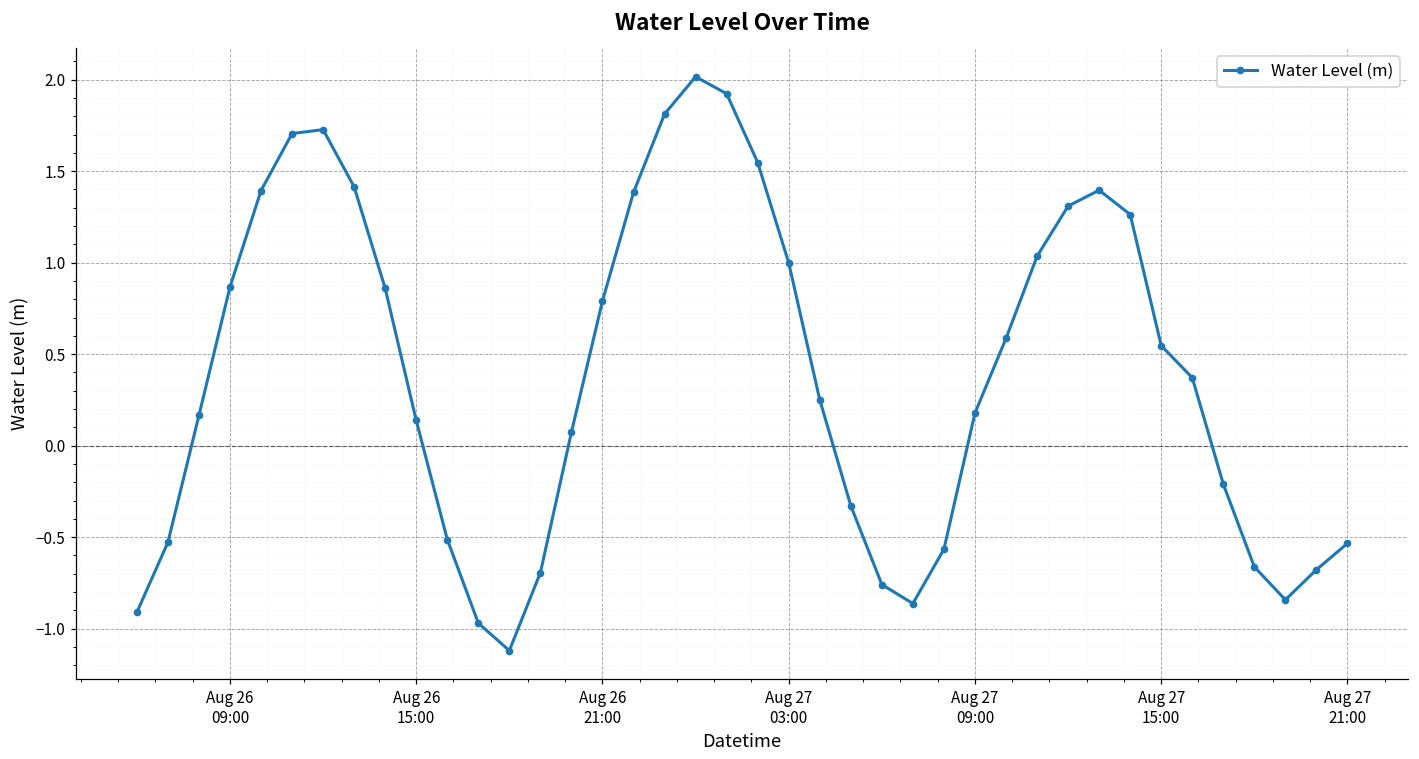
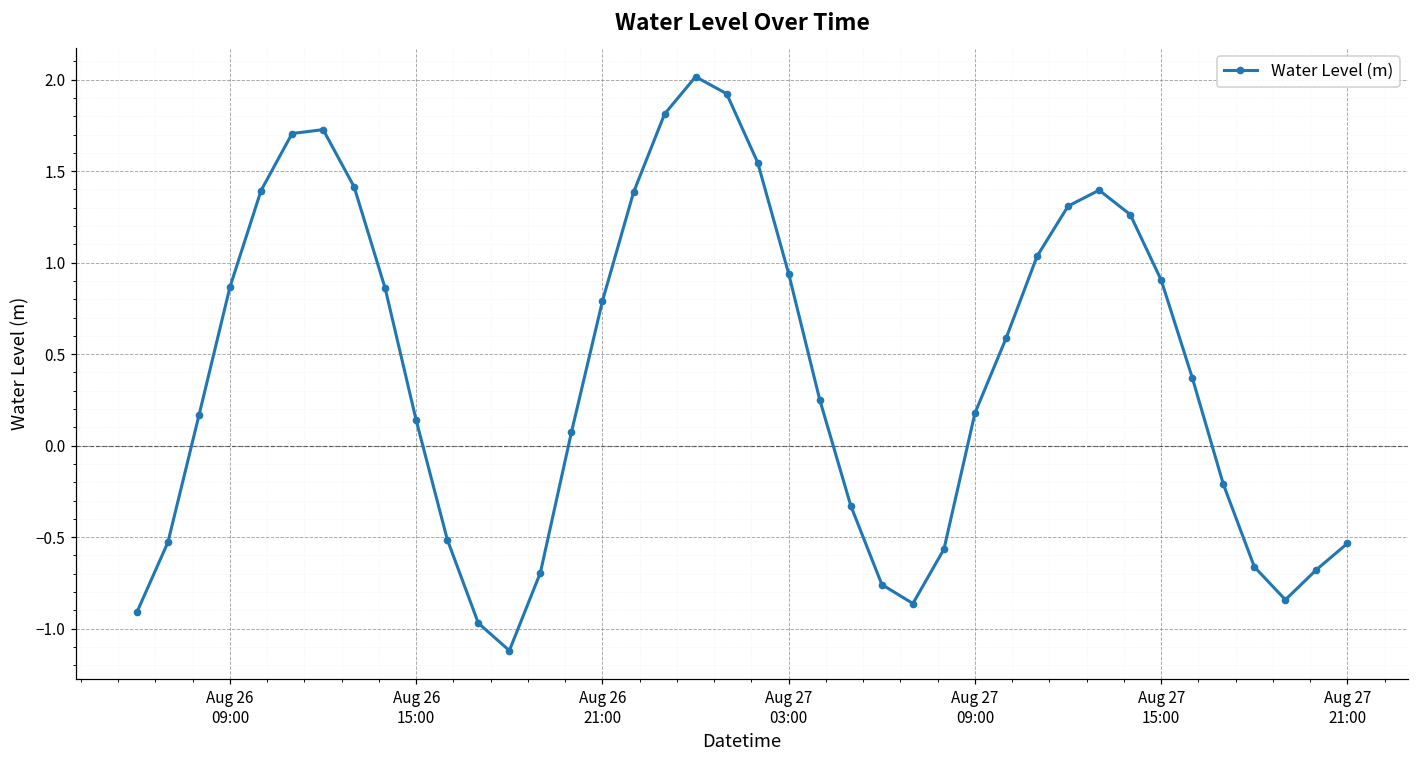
  {
    "Aug 26 09:00": 0.87,
    "Aug 26 15:00": 0.14,
    "Aug 26 21:00": 0.79,
-   "Aug 27 03:00": 1.00,
+   "Aug 27 03:00": 0.94,
    "Aug 27 09:00": 0.18,
-   "Aug 27 15:00": 0.55,
+   "Aug 27 15:00": 0.90,
    "Aug 27 21:00": -0.53
  }
